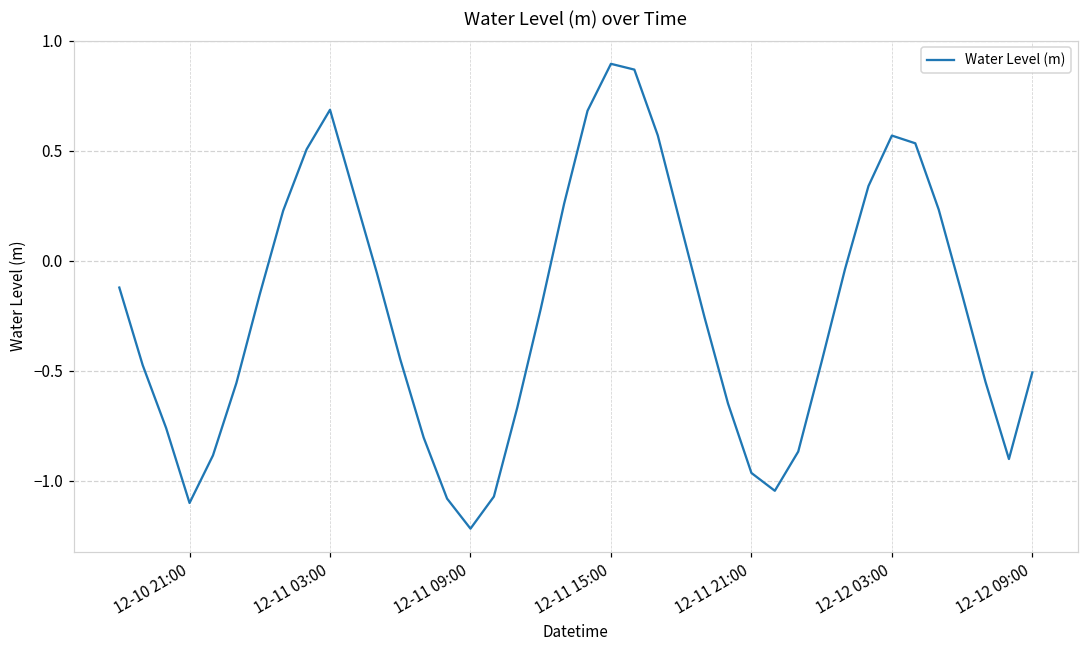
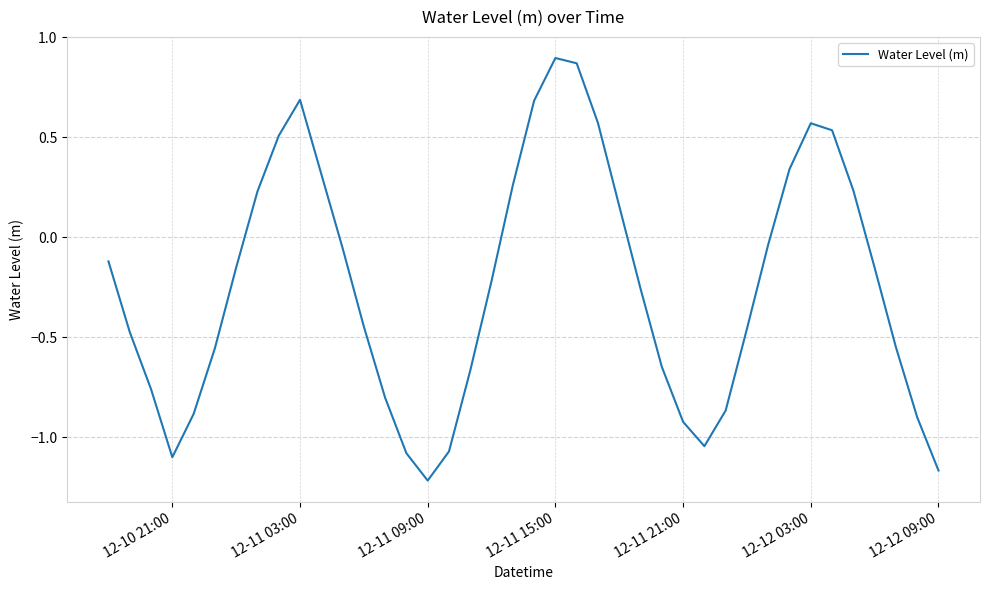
  {
    "12-10 21:00": -1.10,
    "12-11 03:00": 0.69,
    "12-11 09:00": -1.22,
    "12-11 15:00": 0.90,
-   "12-11 21:00": -0.96,
+   "12-11 21:00": -0.92,
    "12-12 03:00": 0.57,
-   "12-12 09:00": -0.51
+   "12-12 09:00": -1.17
  }
